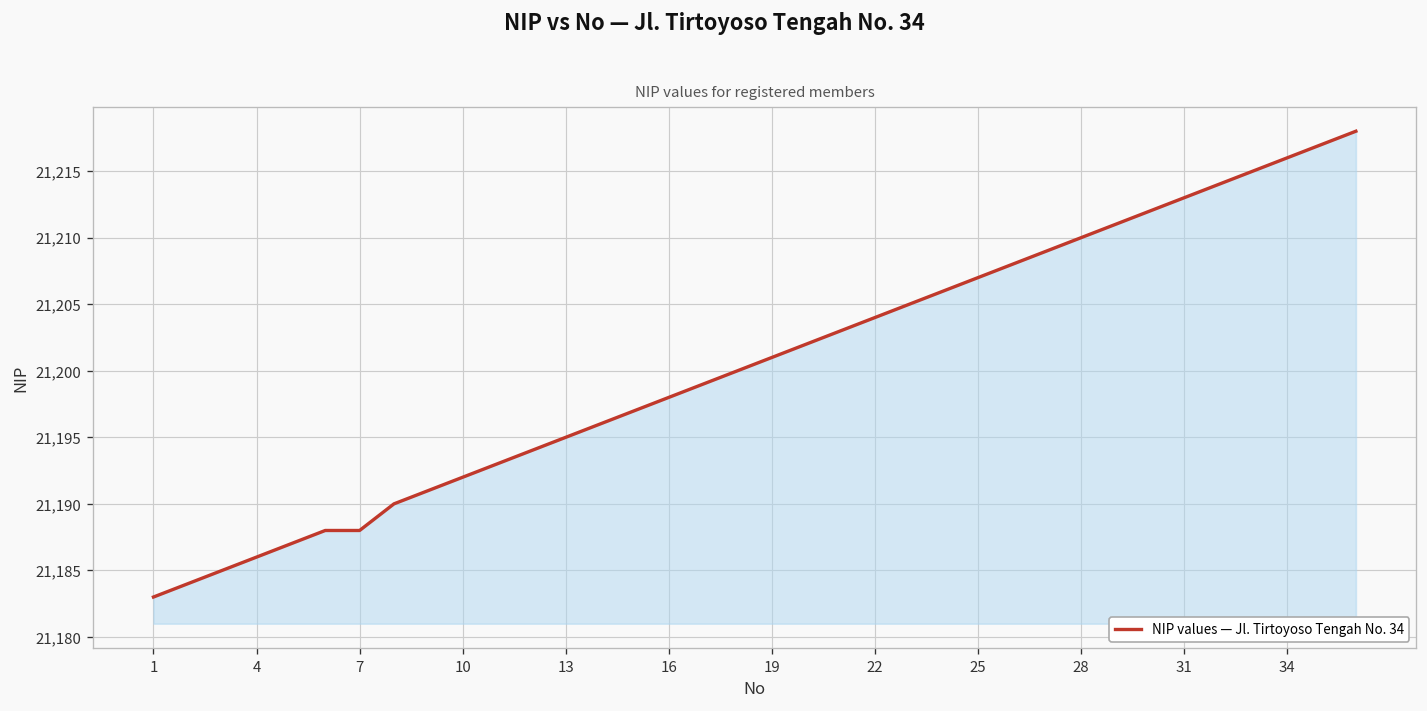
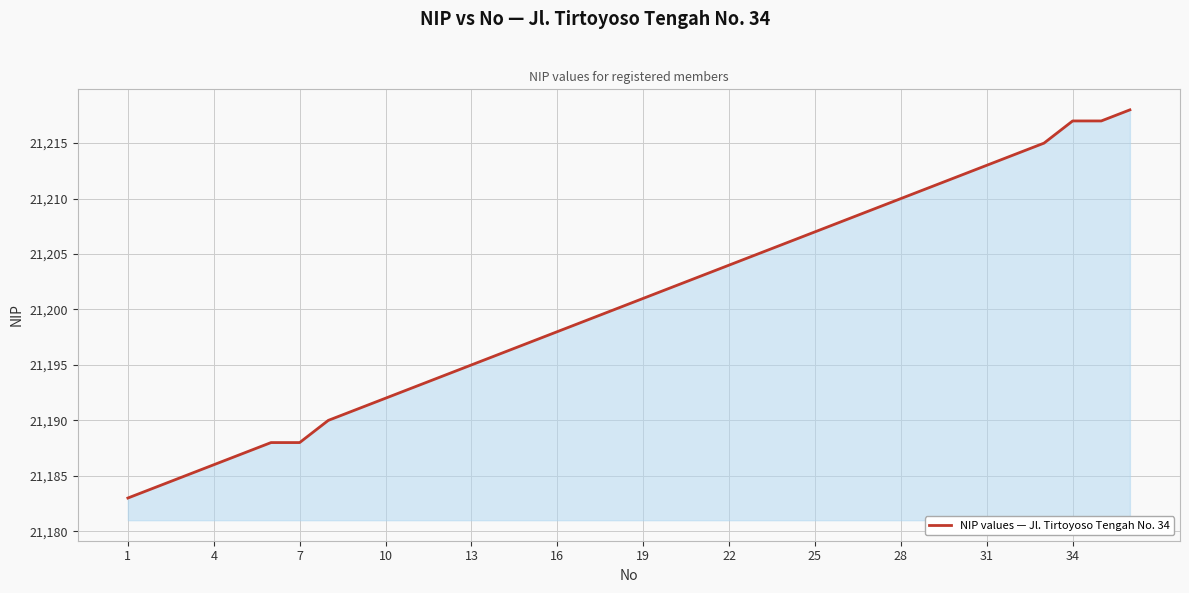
  {
    "1": "21,183",
    "4": "21,186",
    "7": "21,188",
    "10": "21,192",
    "13": "21,195",
    "16": "21,198",
    "19": "21,201",
    "22": "21,204",
    "25": "21,207",
    "28": "21,210",
    "31": "21,213",
-   "34": "21,216"
+   "34": "21,217"
  }
